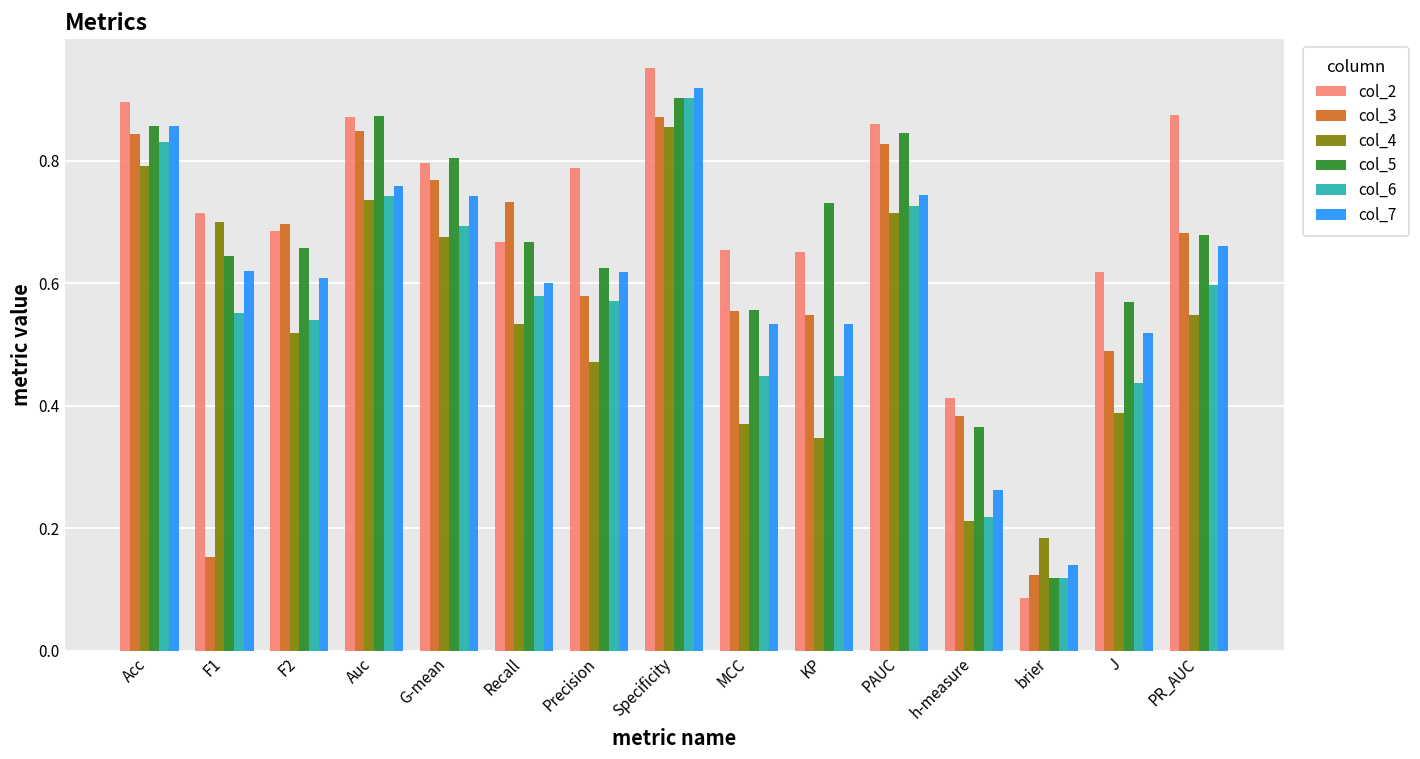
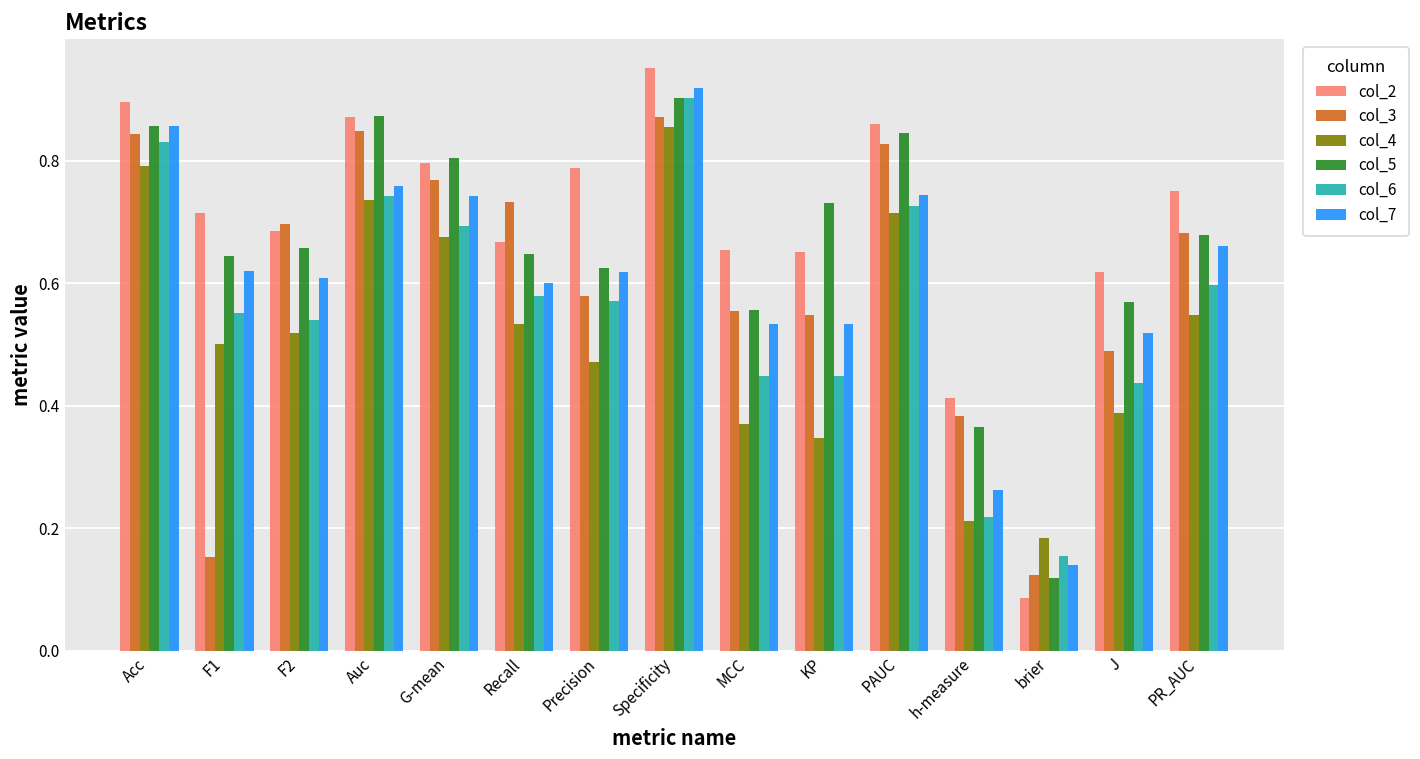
  {
    "col_2": {
      "Acc": 0.90,
      "F1": 0.71,
      "F2": 0.68,
      "Auc": 0.87,
      "G-mean": 0.80,
      "Recall": 0.67,
      "Precision": 0.79,
      "Specificity": 0.95,
      "MCC": 0.65,
      "KP": 0.65,
      "PAUC": 0.86,
      "h-measure": 0.41,
      "brier": 0.09,
      "J": 0.62,
-     "PR_AUC": 0.88
+     "PR_AUC": 0.75
    },
    "col_3": {
      "Acc": 0.84,
      "F1": 0.15,
      "F2": 0.70,
      "Auc": 0.85,
      "G-mean": 0.77,
      "Recall": 0.73,
      "Precision": 0.58,
      "Specificity": 0.87,
      "MCC": 0.56,
      "KP": 0.55,
      "PAUC": 0.83,
      "h-measure": 0.38,
      "brier": 0.12,
      "J": 0.49,
      "PR_AUC": 0.68
    },
    "col_4": {
      "Acc": 0.79,
-     "F1": 0.7,
+     "F1": 0.5,
      "F2": 0.52,
      "Auc": 0.74,
      "G-mean": 0.68,
      "Recall": 0.53,
      "Precision": 0.47,
      "Specificity": 0.85,
      "MCC": 0.37,
      "KP": 0.35,
      "PAUC": 0.71,
      "h-measure": 0.21,
      "brier": 0.18,
      "J": 0.39,
      "PR_AUC": 0.55
    },
    "col_5": {
      "Acc": 0.86,
      "F1": 0.65,
      "F2": 0.66,
      "Auc": 0.87,
      "G-mean": 0.80,
-     "Recall": 0.67,
+     "Recall": 0.65,
      "Precision": 0.63,
      "Specificity": 0.90,
      "MCC": 0.56,
      "KP": 0.73,
      "PAUC": 0.85,
      "h-measure": 0.36,
      "brier": 0.12,
      "J": 0.57,
      "PR_AUC": 0.68
    },
    "col_6": {
      "Acc": 0.83,
      "F1": 0.55,
      "F2": 0.54,
      "Auc": 0.74,
      "G-mean": 0.69,
      "Recall": 0.58,
      "Precision": 0.57,
      "Specificity": 0.90,
      "MCC": 0.45,
      "KP": 0.45,
      "PAUC": 0.73,
      "h-measure": 0.22,
-     "brier": 0.12,
+     "brier": 0.15,
      "J": 0.44,
      "PR_AUC": 0.60
    },
    "col_7": {
      "Acc": 0.86,
      "F1": 0.62,
      "F2": 0.61,
      "Auc": 0.76,
      "G-mean": 0.74,
      "Recall": 0.60,
      "Precision": 0.62,
      "Specificity": 0.92,
      "MCC": 0.53,
      "KP": 0.53,
      "PAUC": 0.74,
      "h-measure": 0.26,
      "brier": 0.14,
      "J": 0.52,
      "PR_AUC": 0.66
    }
  }
